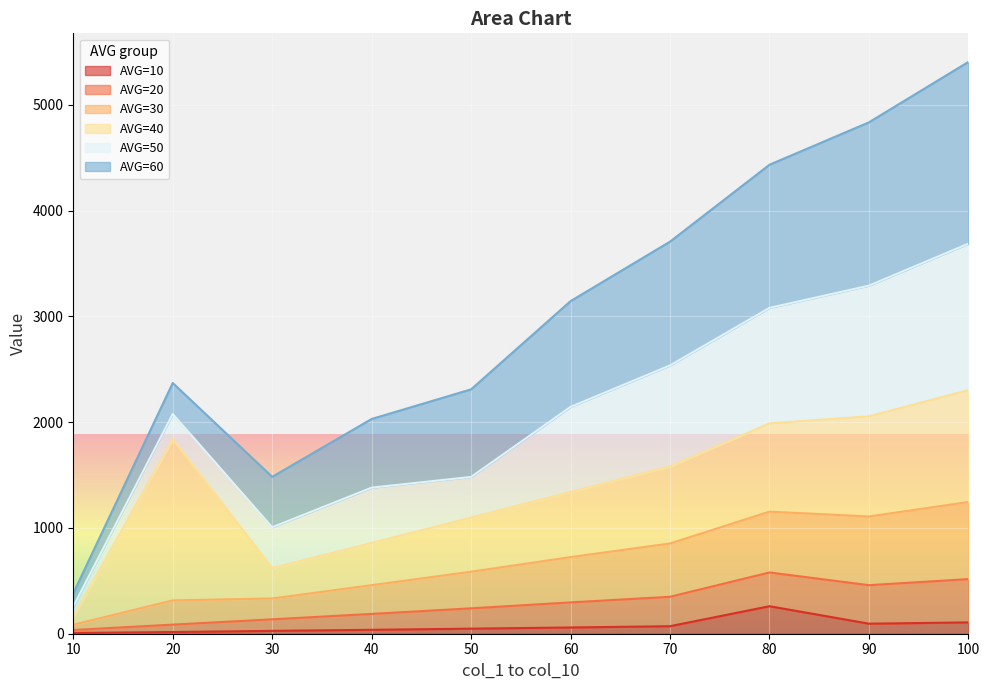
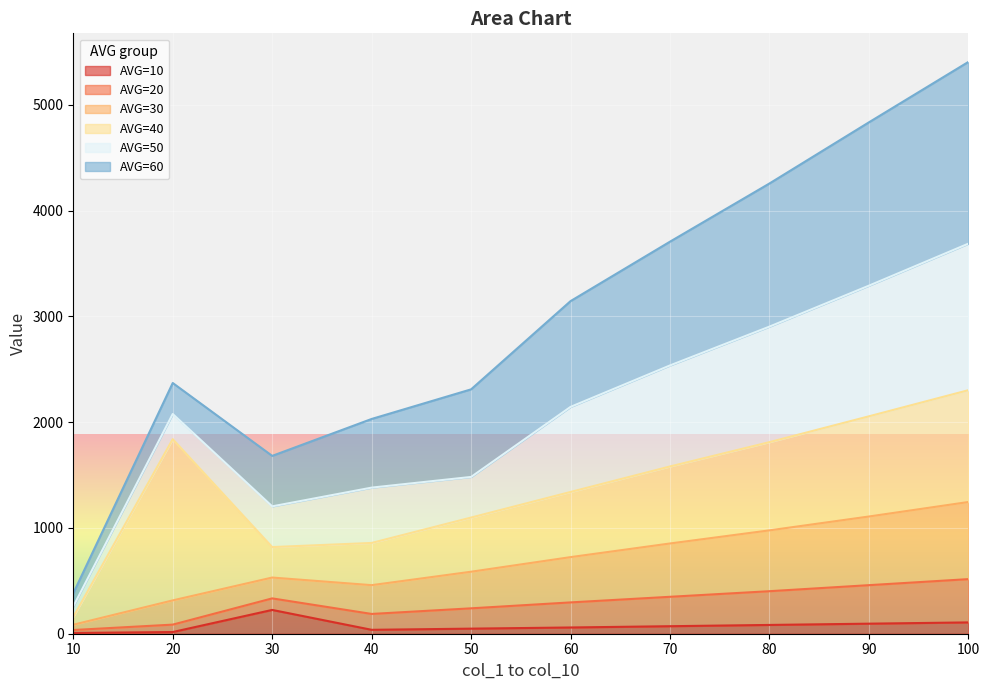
  {
    "AVG=10": {
      "10": 10,
      "20": 20,
-     "30": 30,
+     "30": 230,
      "40": 40,
      "50": 50,
      "60": 60,
      "70": 70,
-     "80": 260,
+     "80": 80,
      "90": 100,
      "100": 110
    },
    "AVG=20": {
      "10": 30,
      "20": 70,
      "30": 110,
      "40": 150,
      "50": 190,
      "60": 240,
      "70": 280,
      "80": 320,
      "90": 360,
      "100": 410
    },
    "AVG=30": {
      "10": 50,
      "20": 230,
      "30": 200,
      "40": 270,
      "50": 350,
      "60": 430,
      "70": 500,
      "80": 580,
      "90": 650,
      "100": 730
    },
    "AVG=40": {
      "10": 70,
      "20": 1520,
      "30": 290,
      "40": 400,
      "50": 510,
      "60": 620,
      "70": 730,
      "80": 830,
      "90": 950,
      "100": 1060
    },
    "AVG=50": {
      "10": 100,
      "20": 240,
      "30": 390,
      "40": 520,
      "50": 380,
      "60": 800,
      "70": 960,
      "80": 1090,
      "90": 1240,
      "100": 1390
    },
    "AVG=60": {
      "10": 120,
      "20": 290,
      "30": 480,
      "40": 650,
      "50": 830,
      "60": 1000,
      "70": 1170,
      "80": 1350,
      "90": 1540,
      "100": 1720
    }
  }
